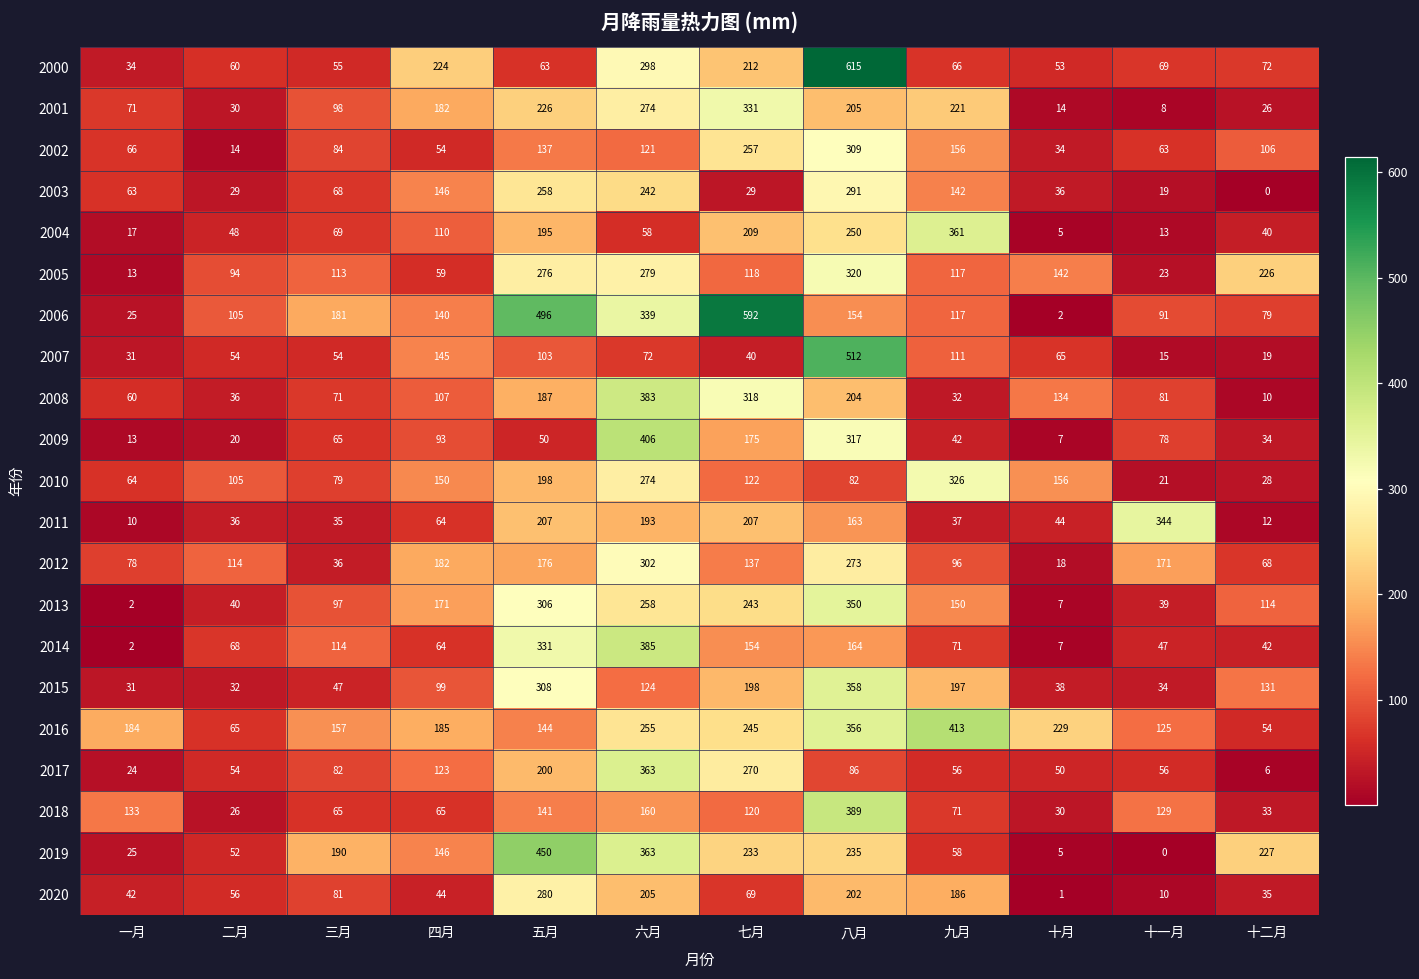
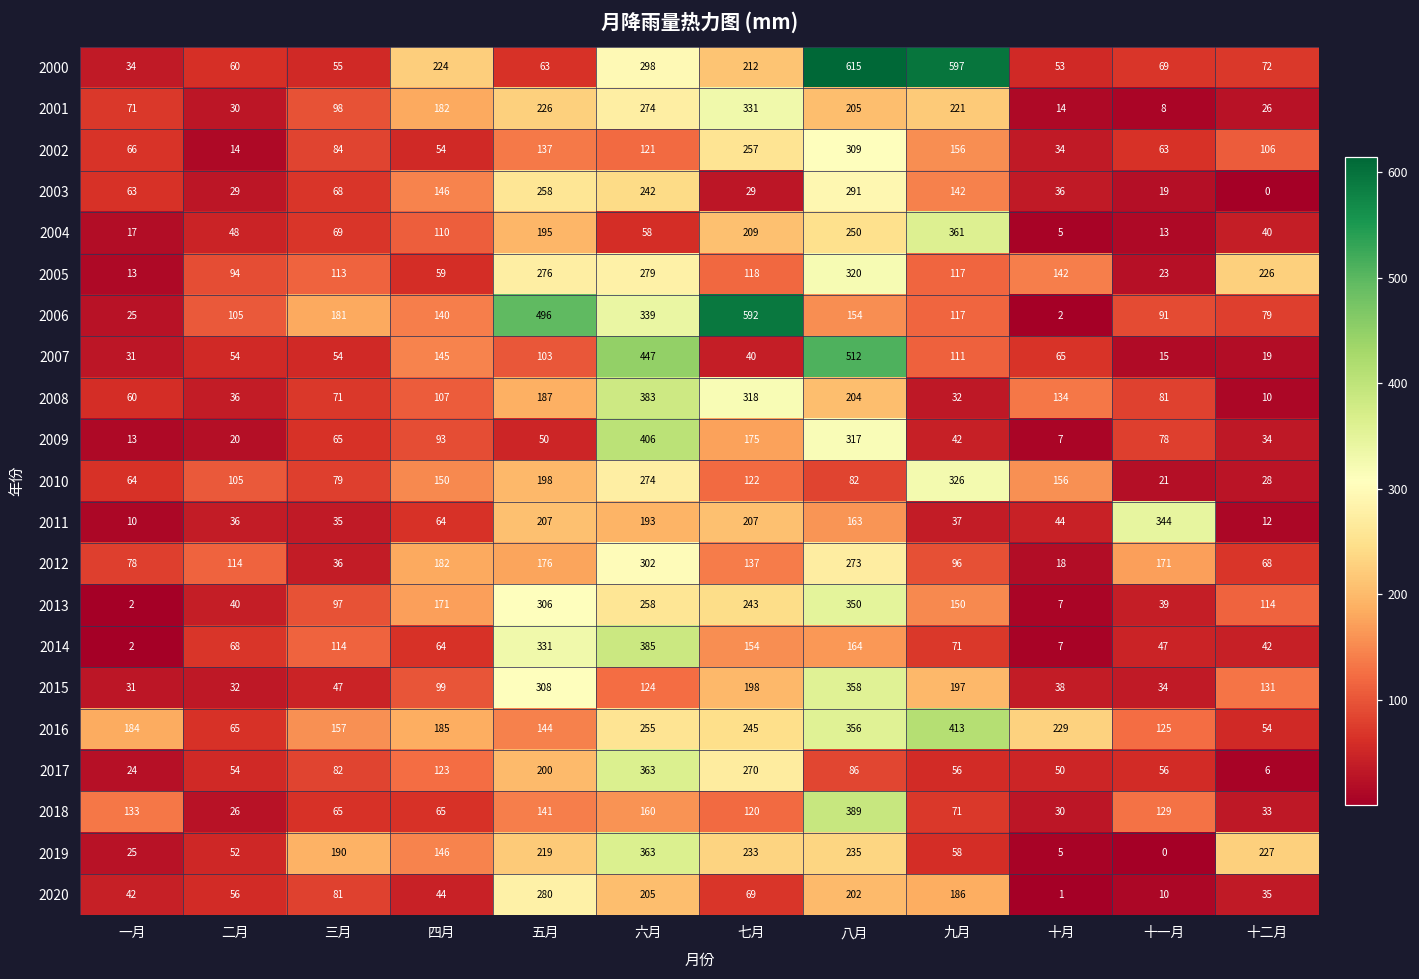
  {
    "2000": {
      "一月": 34,
      "二月": 60,
      "三月": 55,
      "四月": 224,
      "五月": 63,
      "六月": 298,
      "七月": 212,
      "八月": 615,
-     "九月": 66,
+     "九月": 597,
      "十月": 53,
      "十一月": 69,
      "十二月": 72
    },
    "2007": {
      "一月": 31,
      "二月": 54,
      "三月": 54,
      "四月": 145,
      "五月": 103,
-     "六月": 72,
+     "六月": 447,
      "七月": 40,
      "八月": 512,
      "九月": 111,
      "十月": 65,
      "十一月": 15,
      "十二月": 19
    },
    "2019": {
      "一月": 25,
      "二月": 52,
      "三月": 190,
      "四月": 146,
-     "五月": 450,
+     "五月": 219,
      "六月": 363,
      "七月": 233,
      "八月": 235,
      "九月": 58,
      "十月": 5,
      "十一月": 0,
      "十二月": 227
    }
  }
